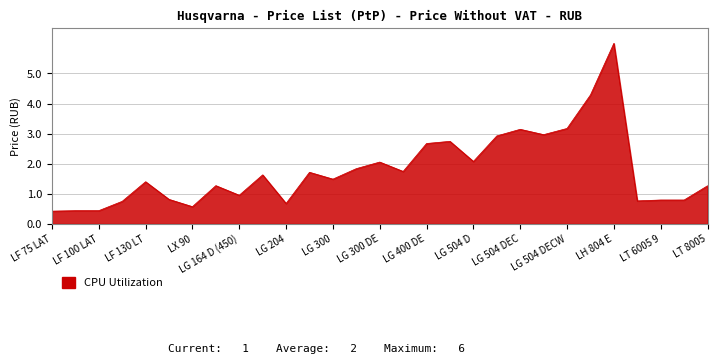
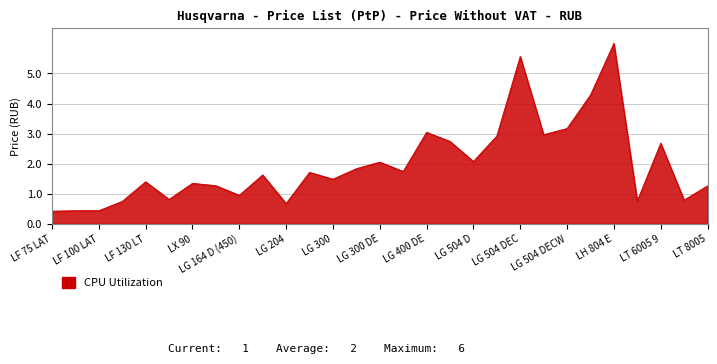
  {
    "LF 75 LAT": 0.4,
    "LF 100 LAT": 0.4,
    "LF 130 LT": 1.4,
-   "LX 90": 0.6,
+   "LX 90": 1.3,
    "LG 164 D (450)": 1.0,
    "LG 204": 0.7,
    "LG 300": 1.5,
    "LG 300 DE": 2.1,
-   "LG 400 DE": 2.7,
+   "LG 400 DE": 3.0,
    "LG 504 D": 2.1,
-   "LG 504 DEC": 3.1,
+   "LG 504 DEC": 5.6,
    "LG 504 DECW": 3.2,
    "LH 804 E": 6.0,
-   "LT 6005 9": 0.8,
+   "LT 6005 9": 2.7,
    "LT 8005": 1.3
  }
